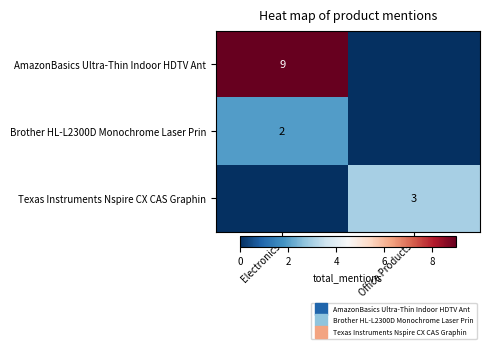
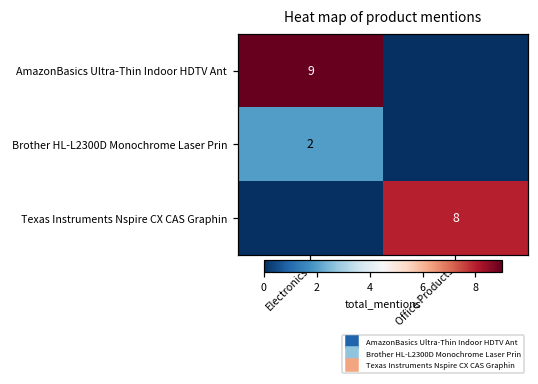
  {
    "AmazonBasics Ultra-Thin Indoor HDTV Ant": {
      "Electronics": 9
    },
    "Brother HL-L2300D Monochrome Laser Prin": {
      "Electronics": 2
    },
    "Texas Instruments Nspire CX CAS Graphin": {
-     "Office Products": 3
+     "Office Products": 8
    }
  }
